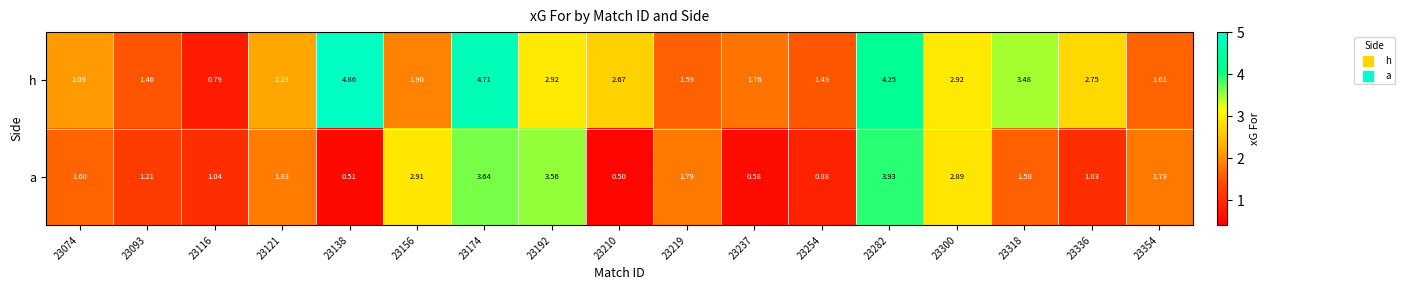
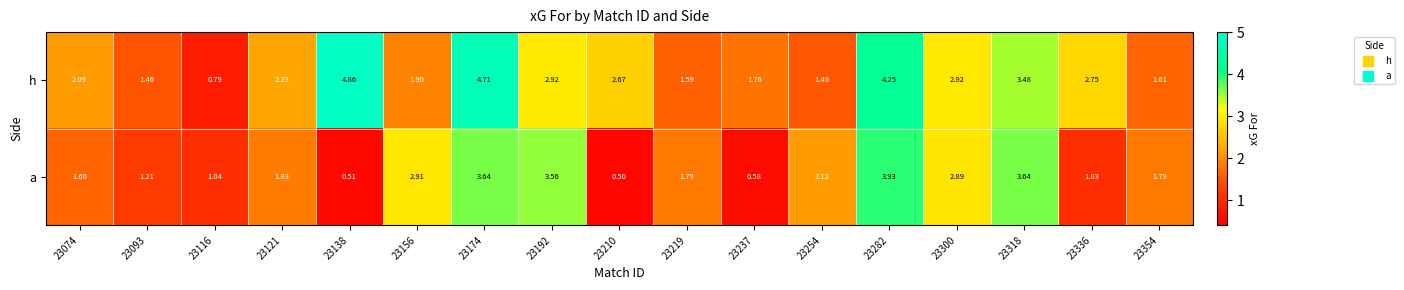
  {
    "h": {
      "23074": 2.09,
      "23093": 1.46,
      "23116": 0.79,
      "23121": 2.23,
      "23138": 4.86,
      "23156": 1.90,
      "23174": 4.71,
      "23192": 2.92,
      "23210": 2.67,
      "23219": 1.59,
      "23237": 1.76,
      "23254": 1.49,
      "23282": 4.25,
      "23300": 2.92,
      "23318": 3.48,
      "23336": 2.75,
      "23354": 1.61
    },
    "a": {
      "23074": 1.60,
      "23093": 1.21,
      "23116": 1.04,
      "23121": 1.83,
      "23138": 0.51,
      "23156": 2.91,
      "23174": 3.64,
      "23192": 3.56,
      "23210": 0.50,
      "23219": 1.79,
      "23237": 0.58,
-     "23254": 0.88,
+     "23254": 2.12,
      "23282": 3.93,
      "23300": 2.89,
-     "23318": 1.58,
+     "23318": 3.64,
      "23336": 1.03,
      "23354": 1.79
    }
  }
